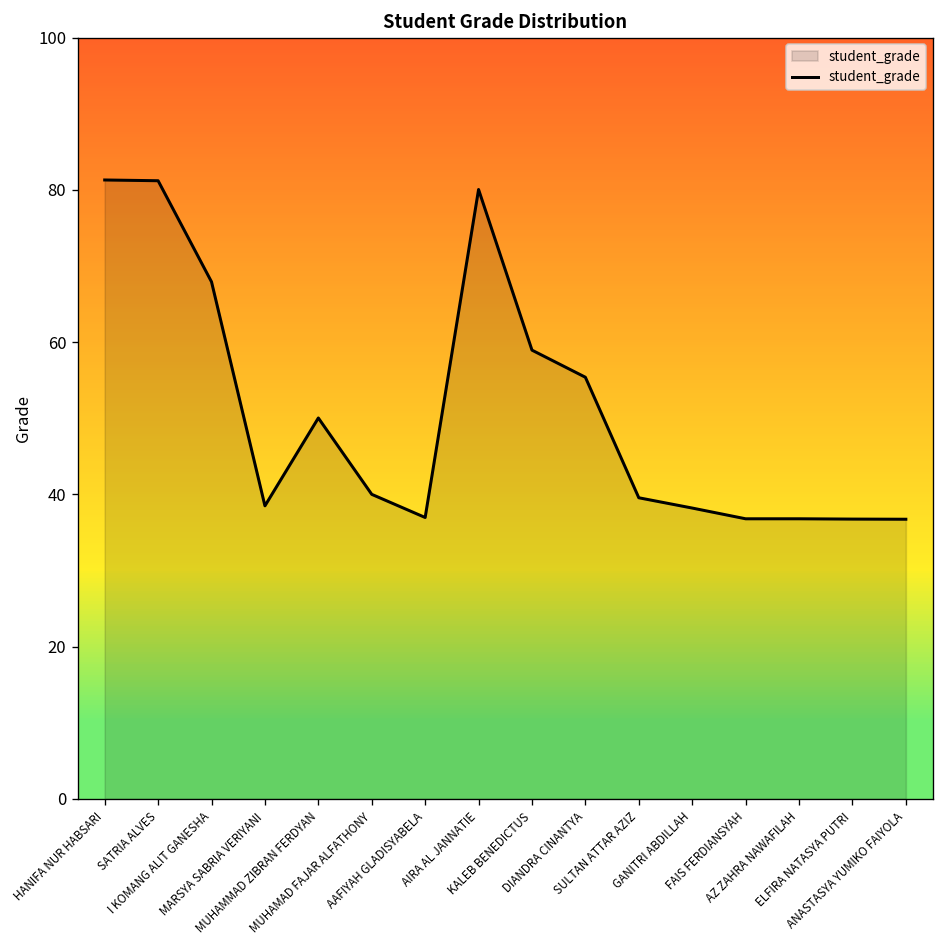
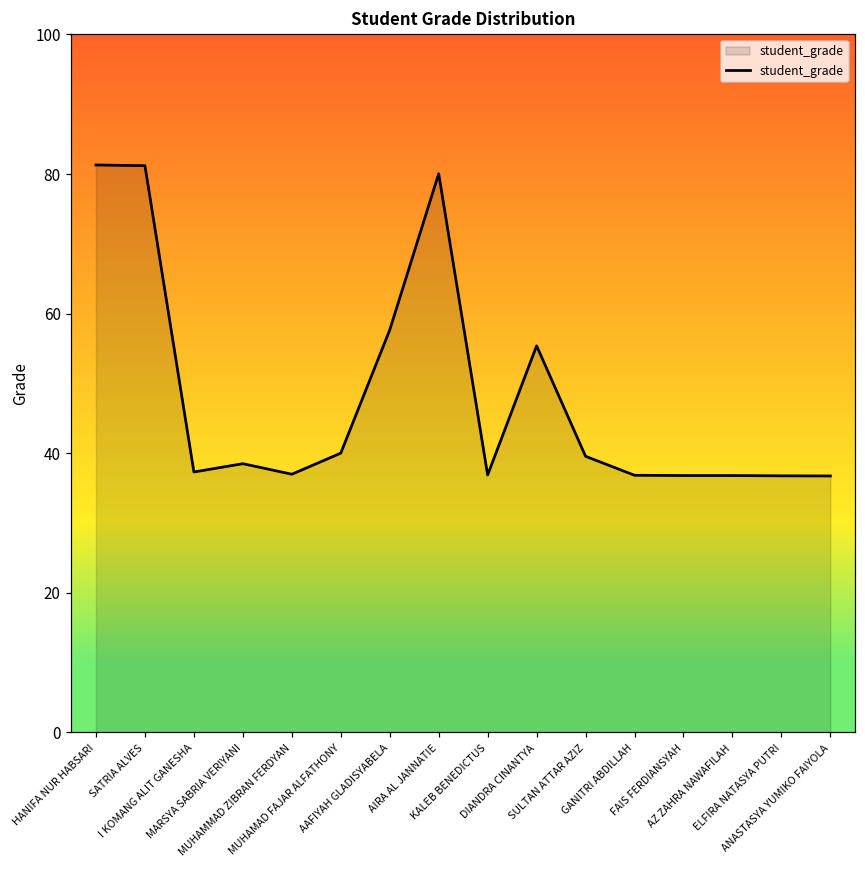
  {
    "HANIFA NUR HABSARI": 81,
    "SATRIA ALVES": 81,
-   "I KOMANG ALIT GANESHA": 68,
+   "I KOMANG ALIT GANESHA": 37,
    "MARSYA SABRIA VERIYANI": 39,
-   "MUHAMMAD ZIBRAN FERDYAN": 50,
+   "MUHAMMAD ZIBRAN FERDYAN": 37,
    "MUHAMAD FAJAR ALFATHONY": 40,
-   "AAFIYAH GLADISYABELA": 37,
+   "AAFIYAH GLADISYABELA": 58,
    "AIRA AL JANNATIE": 80,
-   "KALEB BENEDICTUS": 59,
+   "KALEB BENEDICTUS": 37,
    "DIANDRA CINANTYA": 55,
    "SULTAN ATTAR AZIZ": 40,
-   "GANITRI ABDILLAH": 38,
+   "GANITRI ABDILLAH": 37,
    "FAIS FERDIANSYAH": 37,
    "AZ ZAHRA NAWAFILAH": 37,
    "ELFIRA NATASYA PUTRI": 37,
    "ANASTASYA YUMIKO FAIYOLA": 37
  }
